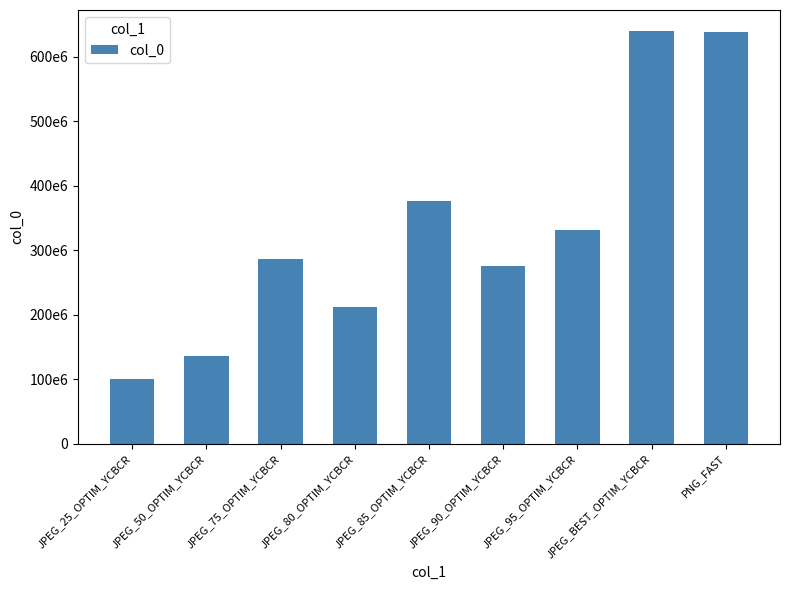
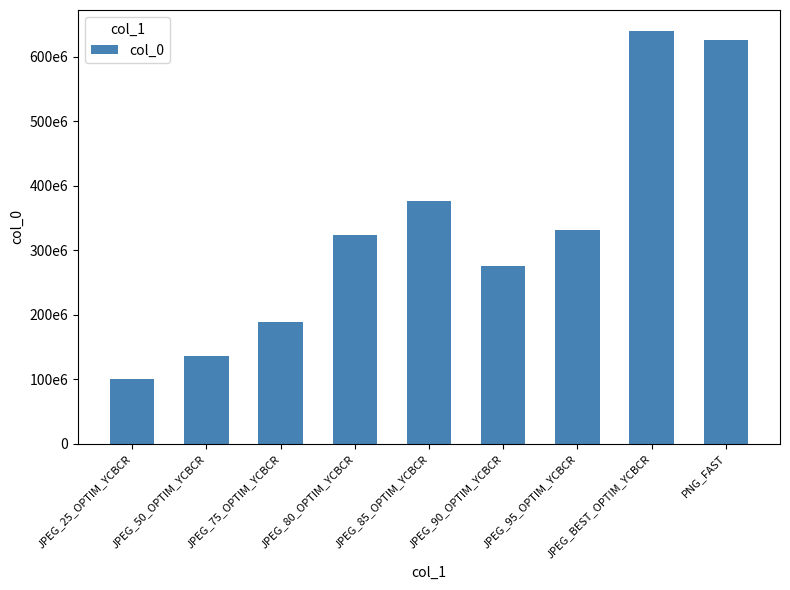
  {
    "JPEG_25_OPTIM_YCBCR": 100000000,
    "JPEG_50_OPTIM_YCBCR": 140000000,
-   "JPEG_75_OPTIM_YCBCR": 290000000,
-   "JPEG_80_OPTIM_YCBCR": 210000000,
+   "JPEG_75_OPTIM_YCBCR": 190000000,
+   "JPEG_80_OPTIM_YCBCR": 320000000,
    "JPEG_85_OPTIM_YCBCR": 380000000,
    "JPEG_90_OPTIM_YCBCR": 280000000,
    "JPEG_95_OPTIM_YCBCR": 330000000,
    "JPEG_BEST_OPTIM_YCBCR": 640000000,
-   "PNG_FAST": 640000000
+   "PNG_FAST": 630000000
  }
